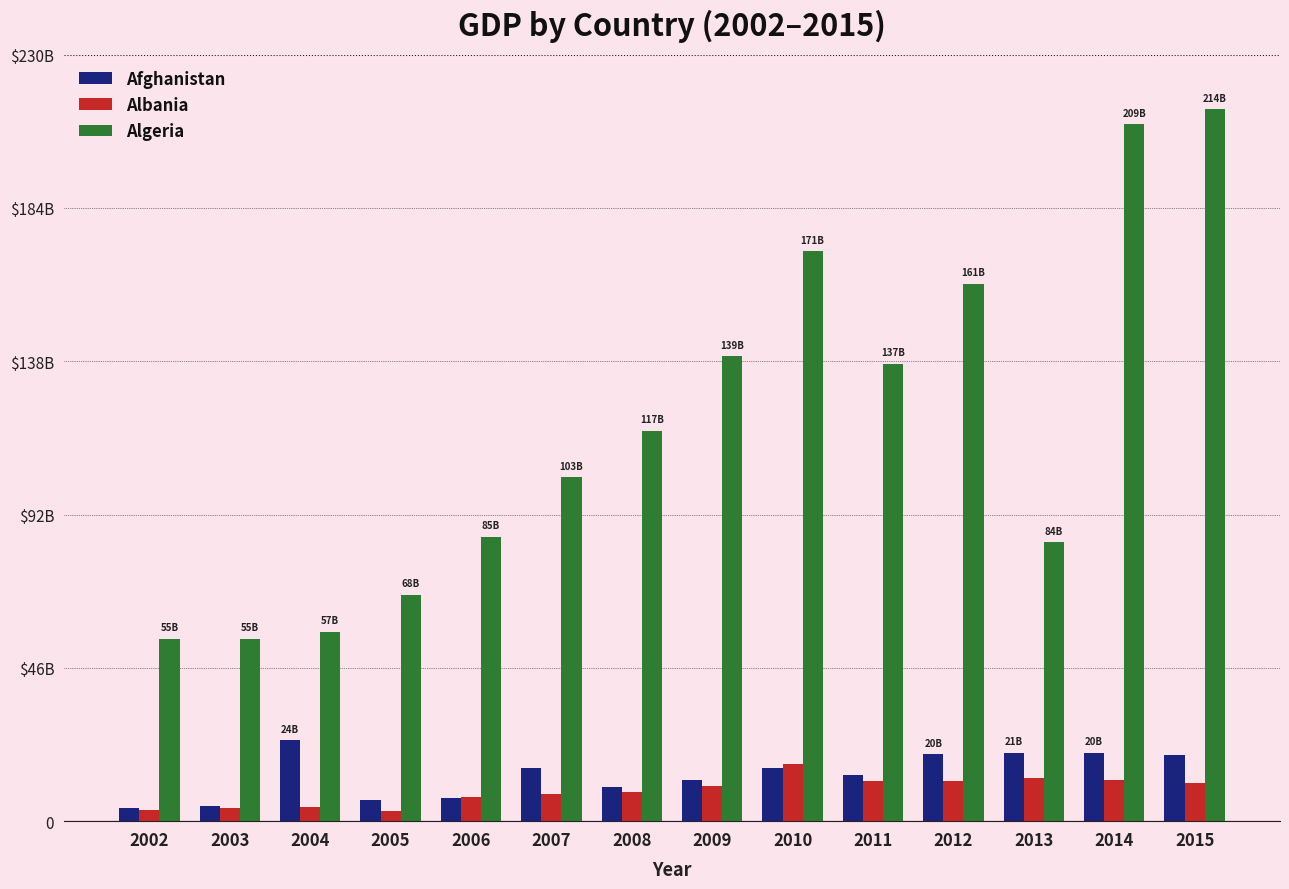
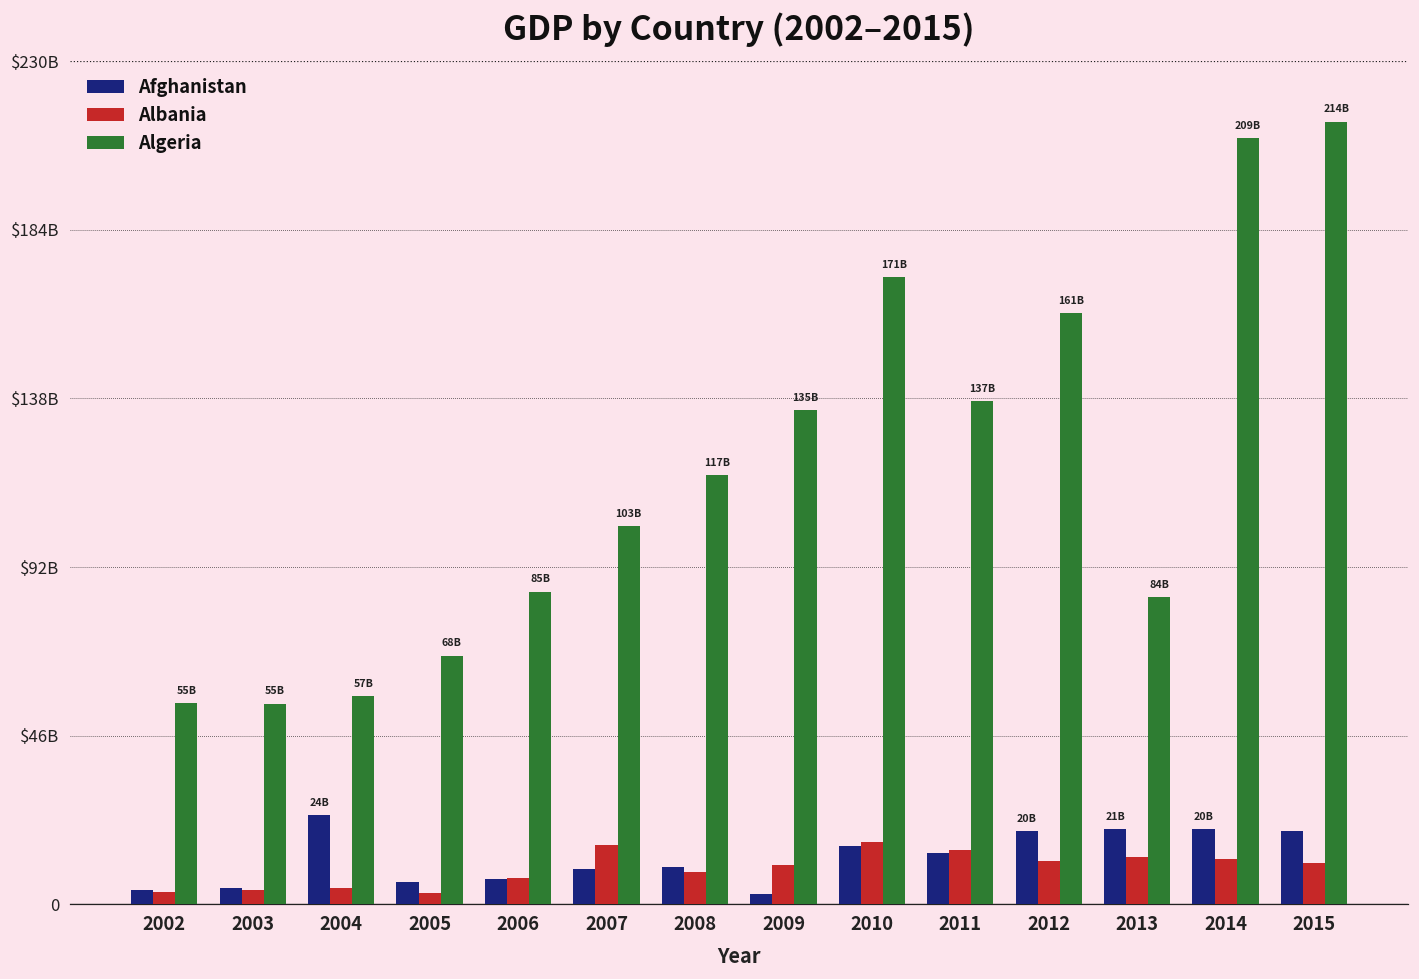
  {
    "Afghanistan": {
      "2002": "$4000000000",
      "2003": "$5000000000",
      "2005": "$6000000000",
      "2006": "$7000000000",
-     "2007": "$16000000000",
+     "2007": "$10000000000",
      "2008": "$10000000000",
-     "2009": "$12000000000",
+     "2009": "$3000000000",
      "2010": "$16000000000",
      "2011": "$14000000000",
      "2015": "$20000000000"
    },
    "Albania": {
      "2002": "$3000000000",
      "2003": "$4000000000",
      "2004": "$4000000000",
      "2005": "$3000000000",
      "2006": "$7000000000",
-     "2007": "$8000000000",
+     "2007": "$16000000000",
      "2008": "$9000000000",
      "2009": "$11000000000",
      "2010": "$17000000000",
-     "2011": "$12000000000",
+     "2011": "$15000000000",
      "2012": "$12000000000",
      "2013": "$13000000000",
      "2014": "$12000000000",
      "2015": "$11000000000"
    },
    "Algeria": {
      "2002": "55B",
      "2003": "55B",
      "2004": "57B",
      "2005": "68B",
      "2006": "85B",
      "2007": "103B",
      "2008": "117B",
-     "2009": "139B",
+     "2009": "135B",
      "2010": "171B",
      "2011": "137B",
      "2012": "161B",
      "2013": "84B",
      "2014": "209B",
      "2015": "214B"
    }
  }
